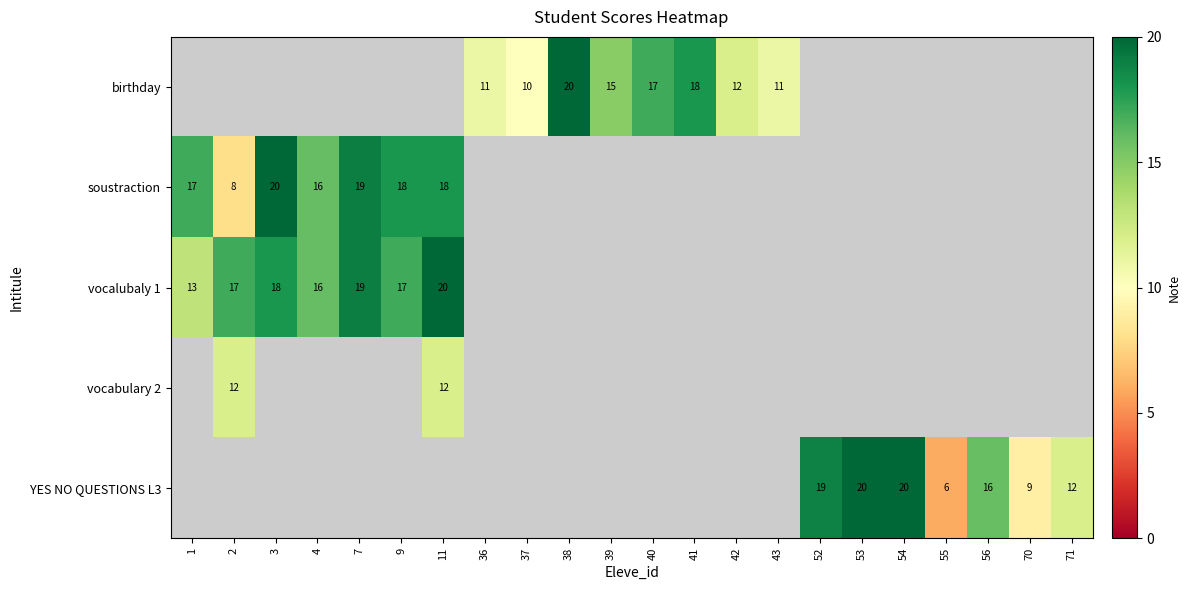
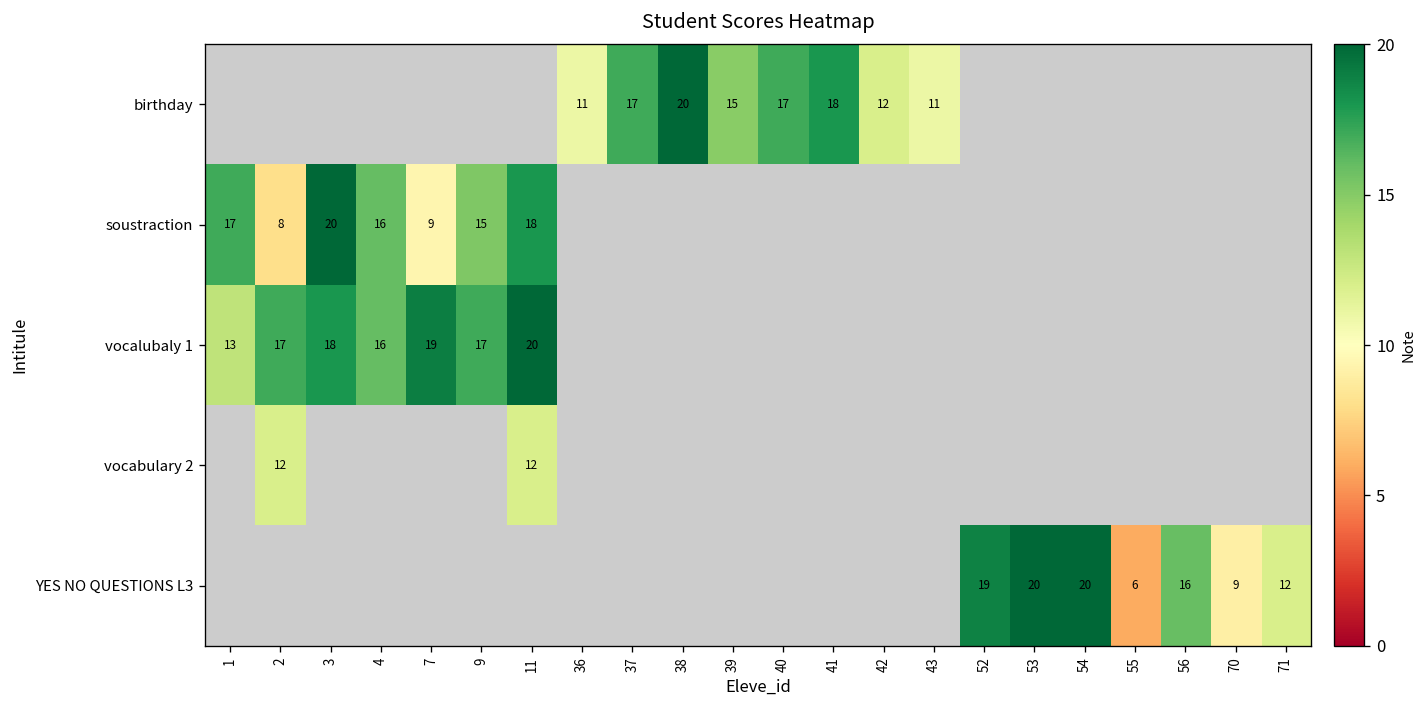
  {
    "birthday": {
      "36": 11,
-     "37": 10,
+     "37": 17,
      "38": 20,
      "39": 15,
      "40": 17,
      "41": 18,
      "42": 12,
      "43": 11
    },
    "soustraction": {
      "1": 17,
      "2": 8,
      "3": 20,
      "4": 16,
-     "7": 19,
-     "9": 18,
+     "7": 9,
+     "9": 15,
      "11": 18
    },
    "vocalubaly 1": {
      "1": 13,
      "2": 17,
      "3": 18,
      "4": 16,
      "7": 19,
      "9": 17,
      "11": 20
    },
    "vocabulary 2": {
      "2": 12,
      "11": 12
    },
    "YES NO QUESTIONS L3": {
      "52": 19,
      "53": 20,
      "54": 20,
      "55": 6,
      "56": 16,
      "70": 9,
      "71": 12
    }
  }
